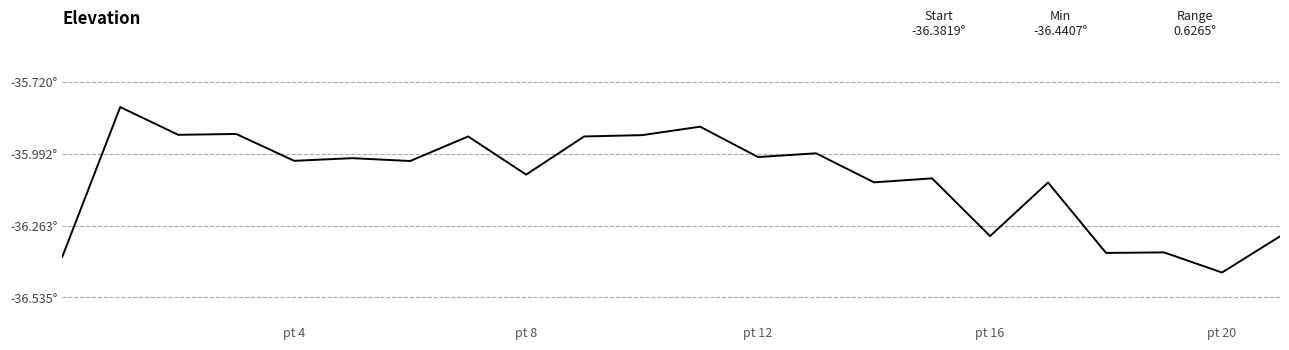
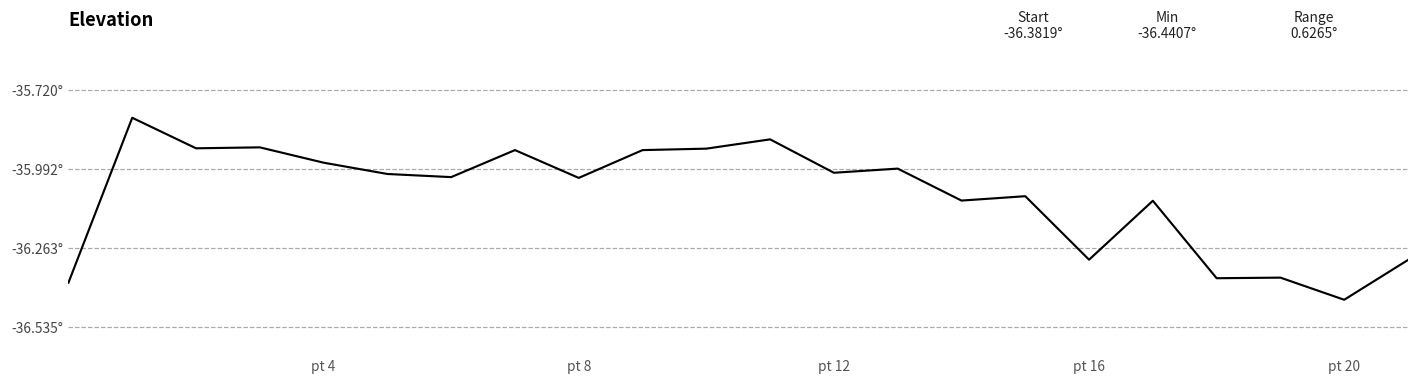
  {
-   "pt 4": "-36.02°",
-   "pt 8": "-36.07°",
+   "pt 4": "-35.97°",
+   "pt 8": "-36.02°",
    "pt 12": "-36.00°",
    "pt 16": "-36.30°",
    "pt 20": "-36.44°"
  }
